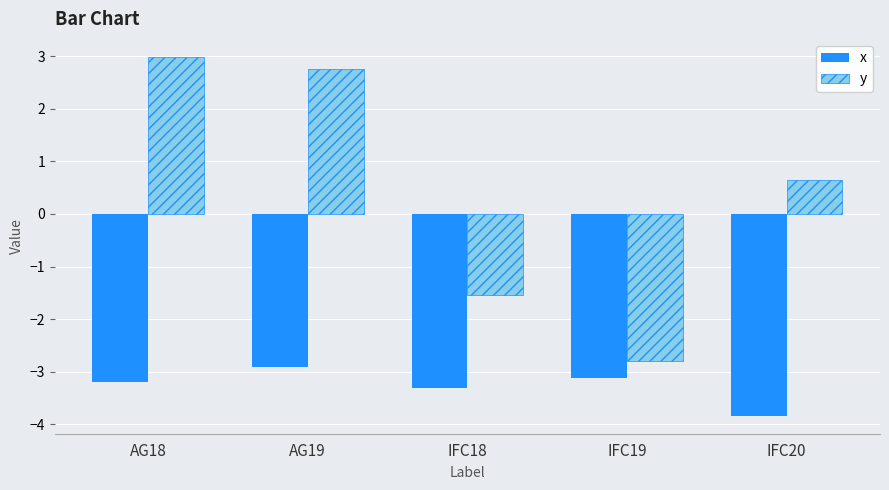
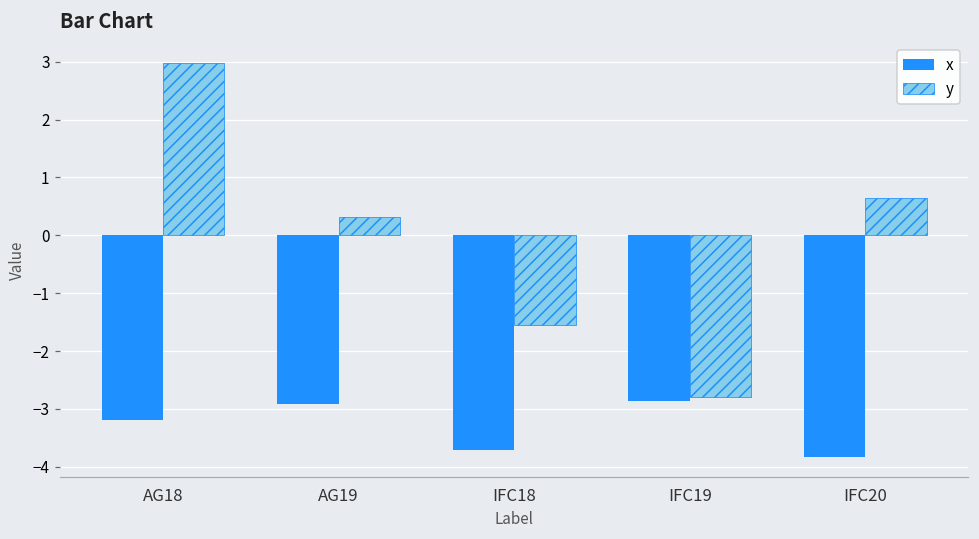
  {
    "x": {
      "AG18": -3.2,
      "AG19": -2.9,
-     "IFC18": -3.3,
-     "IFC19": -3.1,
+     "IFC18": -3.7,
+     "IFC19": -2.9,
      "IFC20": -3.8
    },
    "y": {
      "AG18": 3.0,
-     "AG19": 2.8,
+     "AG19": 0.3,
      "IFC18": -1.5,
      "IFC19": -2.8,
      "IFC20": 0.7
    }
  }
